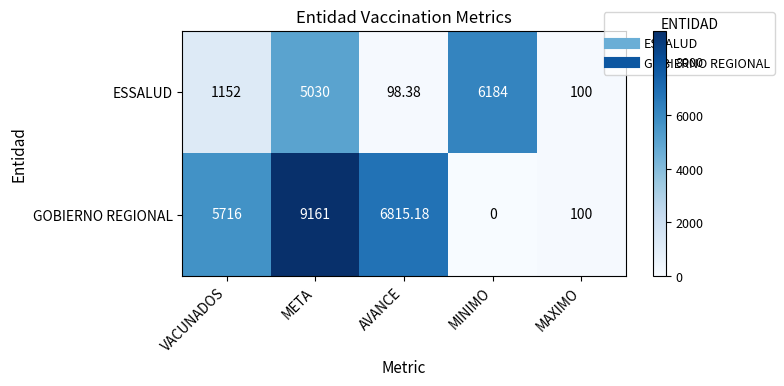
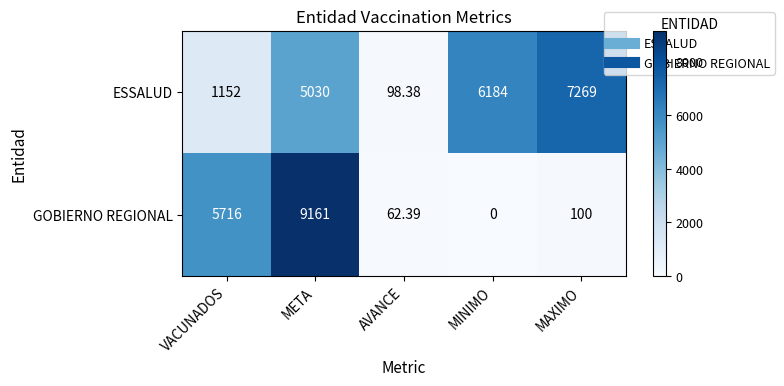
  {
    "ESSALUD": {
      "VACUNADOS": 1152,
      "META": 5030,
      "AVANCE": 98.38,
      "MINIMO": 6184,
-     "MAXIMO": 100
+     "MAXIMO": 7269
    },
    "GOBIERNO REGIONAL": {
      "VACUNADOS": 5716,
      "META": 9161,
-     "AVANCE": 6815.18,
+     "AVANCE": 62.39,
      "MINIMO": 0,
      "MAXIMO": 100
    }
  }
